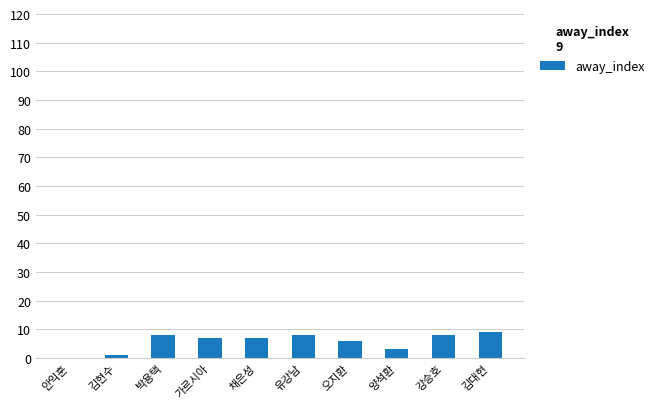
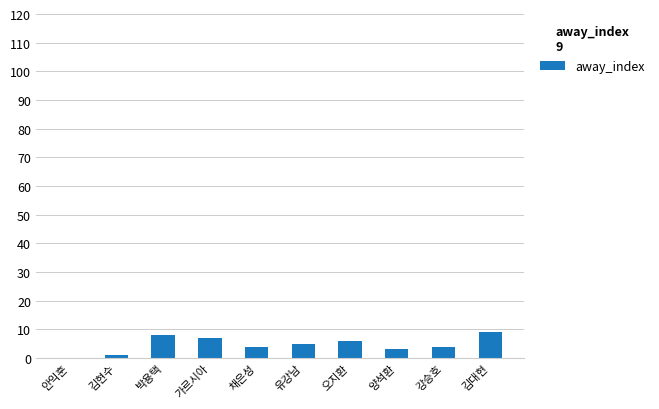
  {
    "안익훈": 0,
    "김현수": 1,
    "박용택": 8,
    "가르시아": 7,
-   "채은성": 7,
-   "유강남": 8,
+   "채은성": 4,
+   "유강남": 5,
    "오지환": 6,
    "양석환": 3,
-   "강승호": 8,
+   "강승호": 4,
    "김대현": 9
  }
